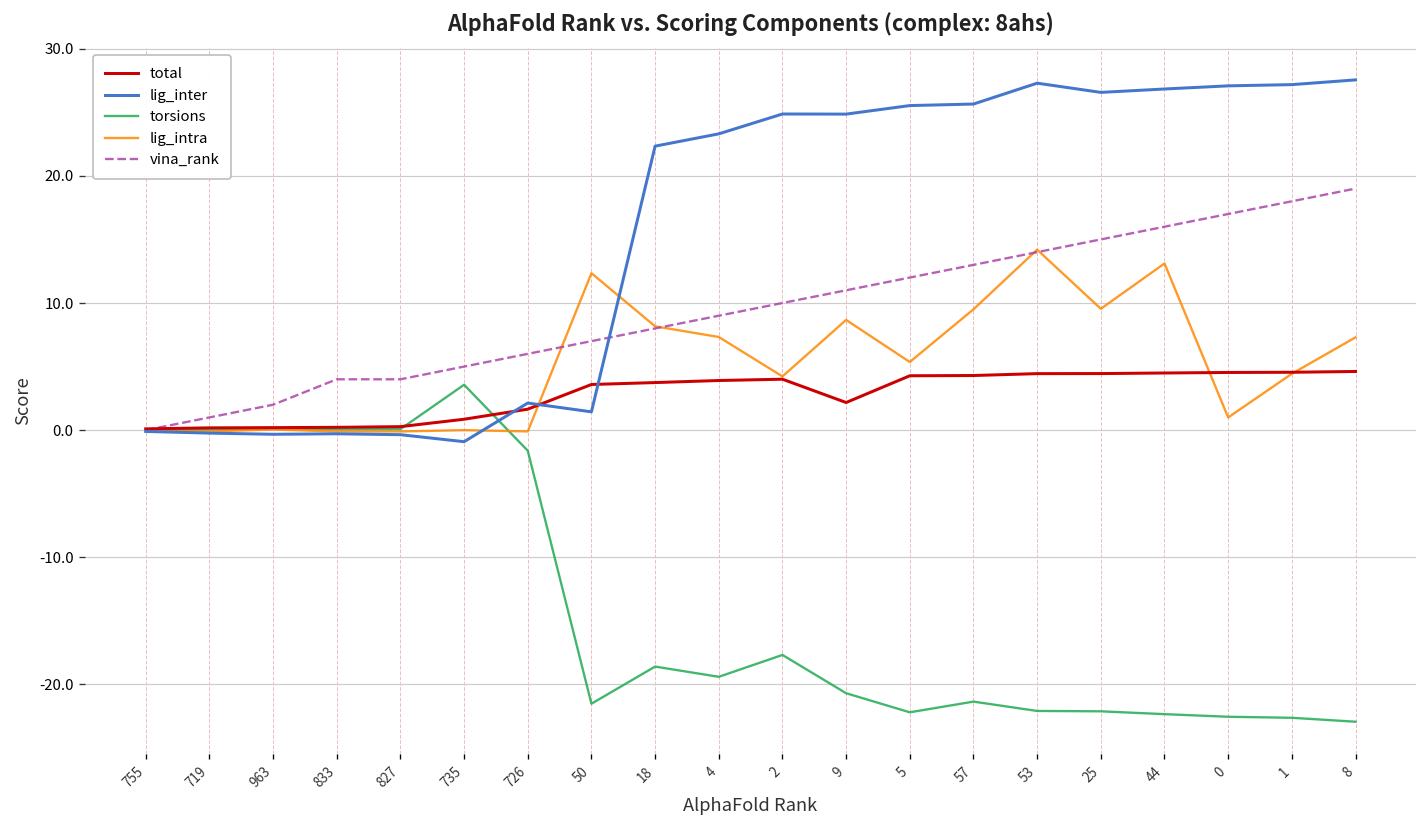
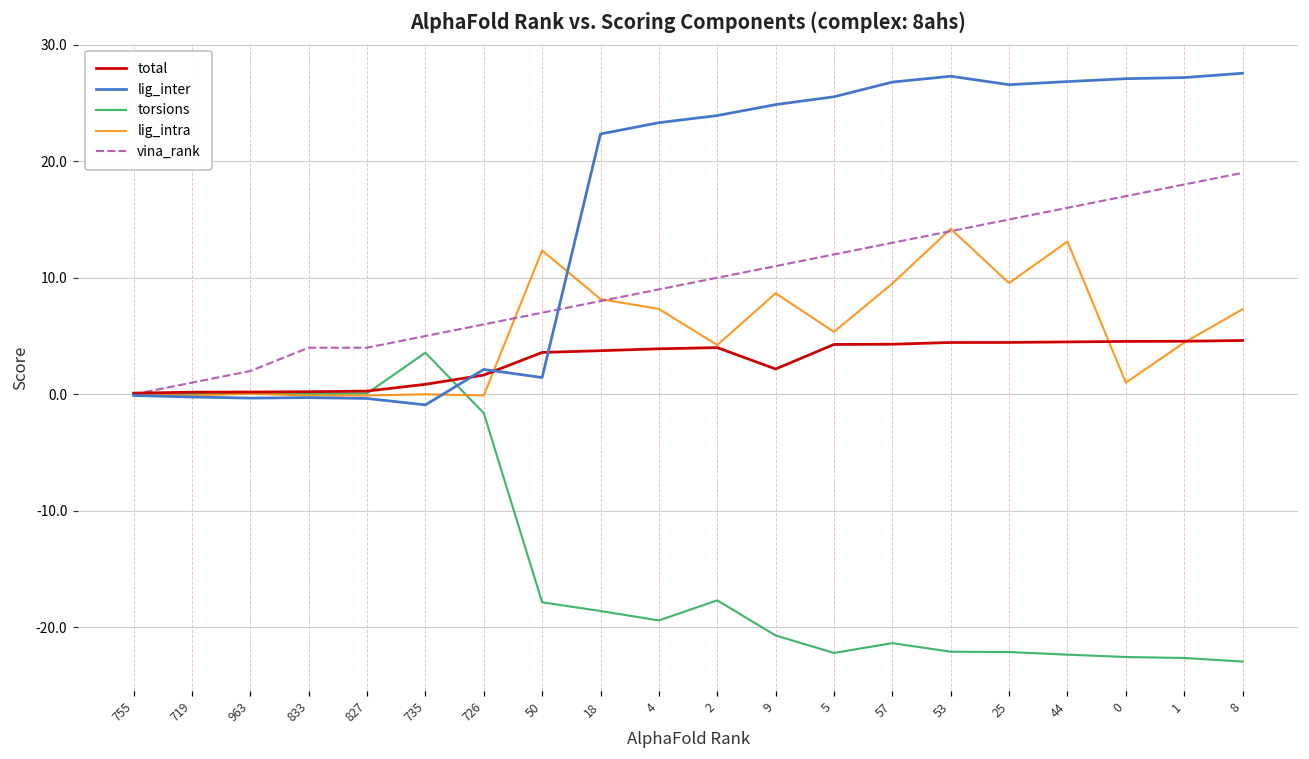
  {
    "total": {
      "735": 0.9,
      "726": 1.7,
      "50": 3.6,
      "18": 3.7,
      "4": 3.9,
      "9": 2.2,
      "5": 4.3,
      "57": 4.3,
      "53": 4.4,
      "25": 4.5,
      "44": 4.5,
      "0": 4.5,
      "8": 4.6
    },
    "lig_inter": {
      "963": -0.3,
      "827": -0.4,
      "735": -0.9,
      "726": 2.1,
      "50": 1.4,
      "18": 22.3,
      "4": 23.3,
-     "2": 24.9,
+     "2": 23.9,
      "9": 24.9,
      "5": 25.5,
-     "57": 25.6,
+     "57": 26.8,
      "53": 27.3,
      "25": 26.6,
      "44": 26.8,
      "0": 27.1,
      "1": 27.2,
      "8": 27.5
    },
    "torsions": {
      "735": 3.6,
      "726": -1.6,
-     "50": -21.5,
+     "50": -17.8,
      "18": -18.6,
      "4": -19.4,
      "2": -17.7,
      "9": -20.7,
      "5": -22.2,
      "57": -21.4,
      "53": -22.1,
      "25": -22.1,
      "44": -22.3,
      "0": -22.5,
      "1": -22.6,
      "8": -22.9
    },
    "lig_intra": {
      "735": 0.0,
      "726": -0.1,
      "50": 12.3,
      "4": 7.3,
      "9": 8.7,
      "5": 5.4,
      "57": 9.5,
      "25": 9.5,
      "44": 13.1,
      "0": 1.0,
      "8": 7.3
    },
    "vina_rank": {
      "719": 1.0,
      "963": 2.0,
      "833": 4.0,
      "827": 4.0,
      "735": 5.0,
      "726": 6.0,
      "50": 7.0,
      "4": 9.0,
      "2": 10.0,
      "9": 11.0,
      "5": 12.0,
      "57": 13.0,
      "25": 15.0,
      "44": 16.0,
      "0": 17.0,
      "1": 18.0,
      "8": 19.0
    }
  }
